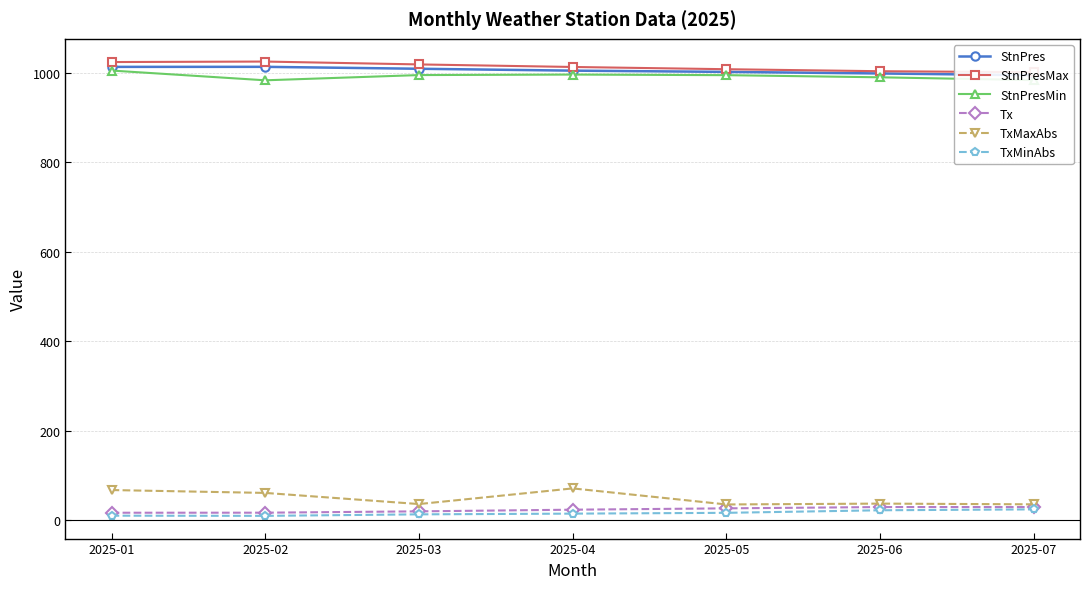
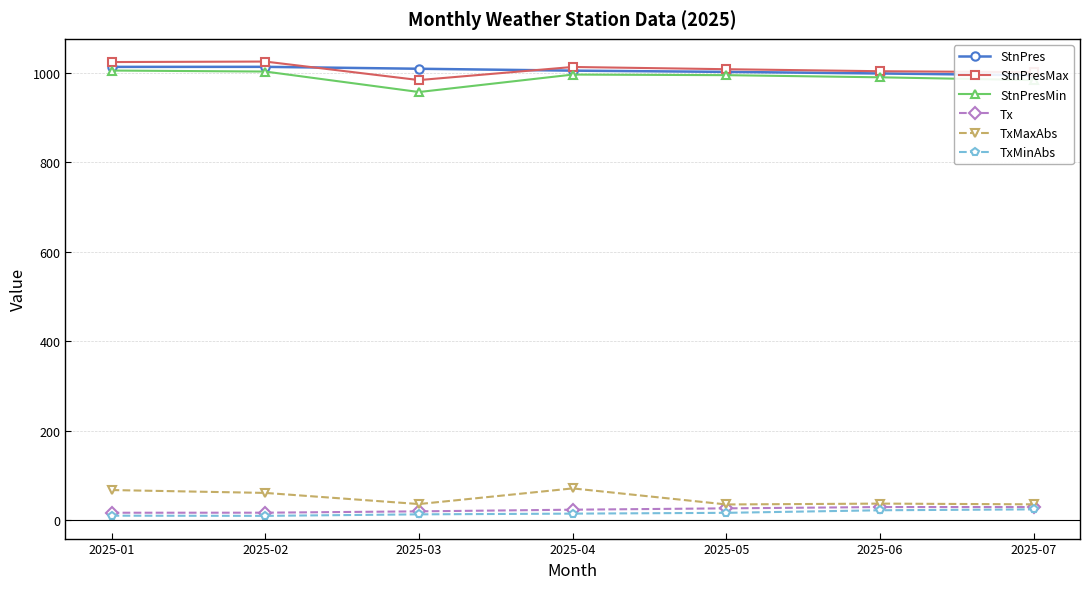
  {
    "StnPres": {
      "2025-01": 1010,
      "2025-02": 1010,
      "2025-03": 1010,
      "2025-04": 1010,
      "2025-05": 1000
    },
    "StnPresMax": {
      "2025-01": 1020,
      "2025-02": 1030,
-     "2025-03": 1020,
+     "2025-03": 980,
      "2025-04": 1010,
      "2025-05": 1010
    },
    "StnPresMin": {
      "2025-01": 1010,
-     "2025-02": 980,
-     "2025-03": 1000,
+     "2025-02": 1000,
+     "2025-03": 960,
      "2025-04": 1000,
      "2025-05": 990,
      "2025-06": 990
    },
    "Tx": {
      "2025-01": 20,
      "2025-02": 20,
      "2025-03": 20,
      "2025-04": 20,
      "2025-05": 30,
      "2025-06": 30
    },
    "TxMaxAbs": {
      "2025-01": 70,
      "2025-02": 60,
      "2025-03": 40,
      "2025-04": 70,
      "2025-05": 40,
      "2025-06": 40,
      "2025-07": 40
    },
    "TxMinAbs": {
      "2025-01": 10,
      "2025-02": 10,
      "2025-03": 10,
      "2025-04": 10,
      "2025-05": 20,
      "2025-06": 20
    }
  }
